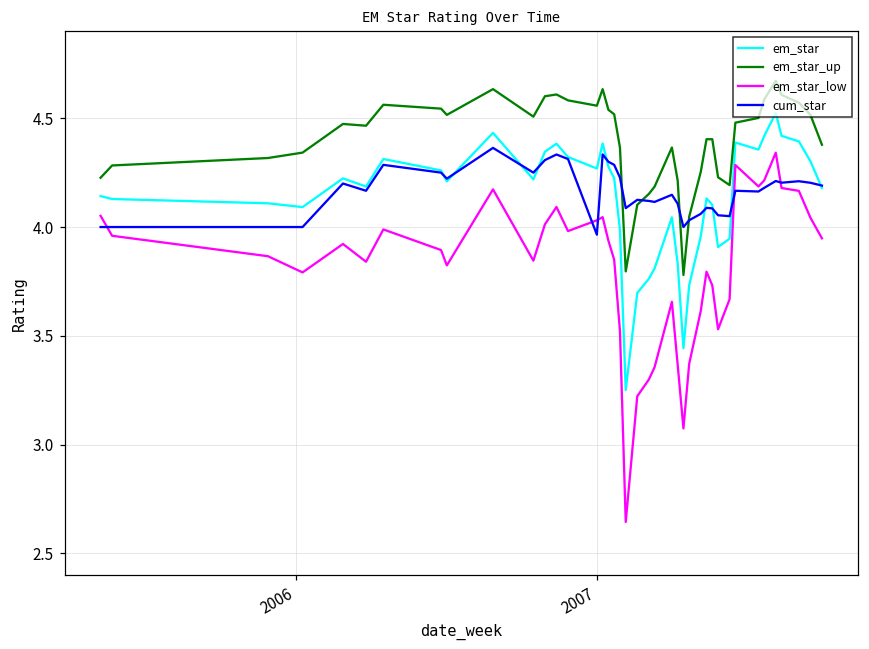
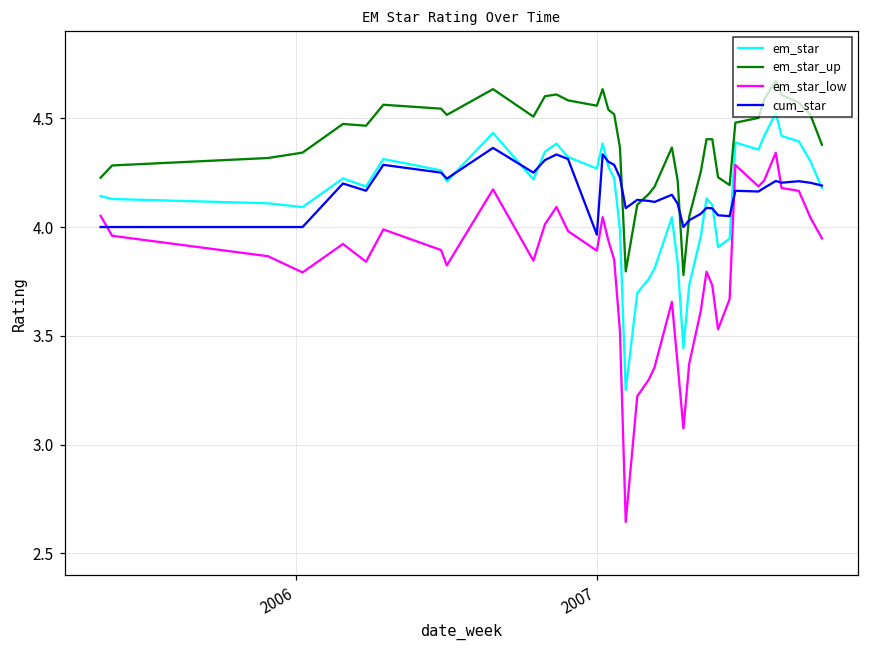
  {
    "em_star": {
      "2007": 4.27
    },
    "em_star_up": {
      "2007": 4.56
    },
    "em_star_low": {
-     "2007": 4.03
+     "2007": 3.89
    },
    "cum_star": {
      "2007": 3.97
    }
  }
